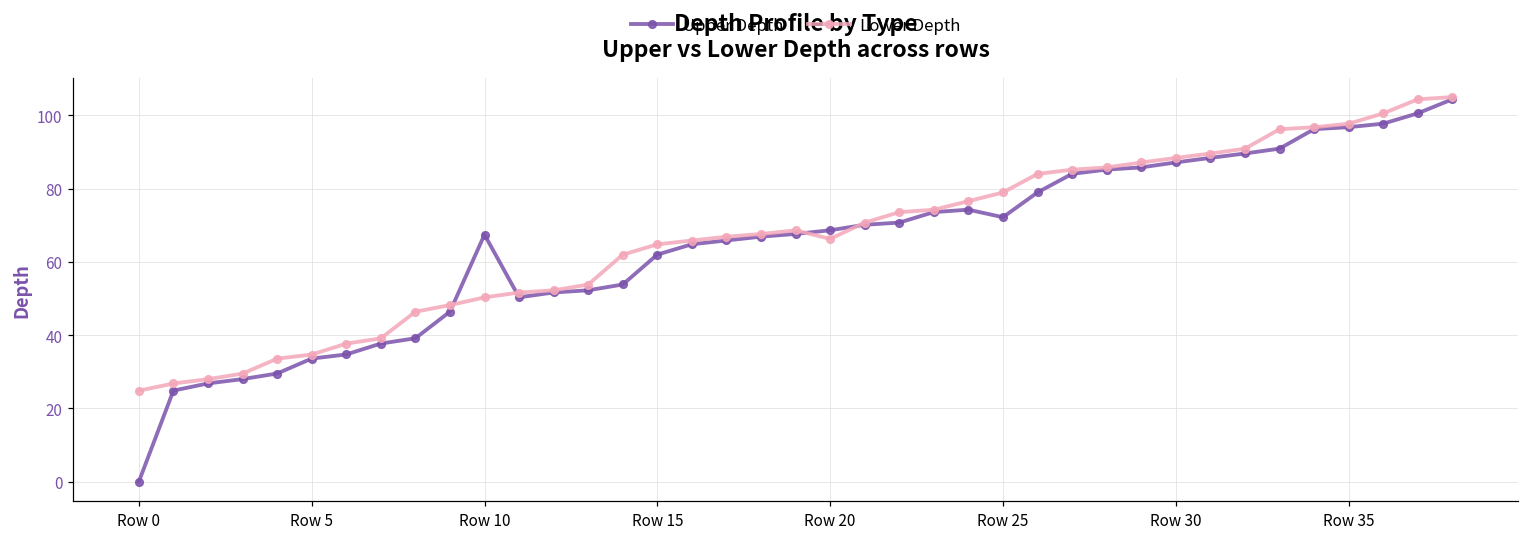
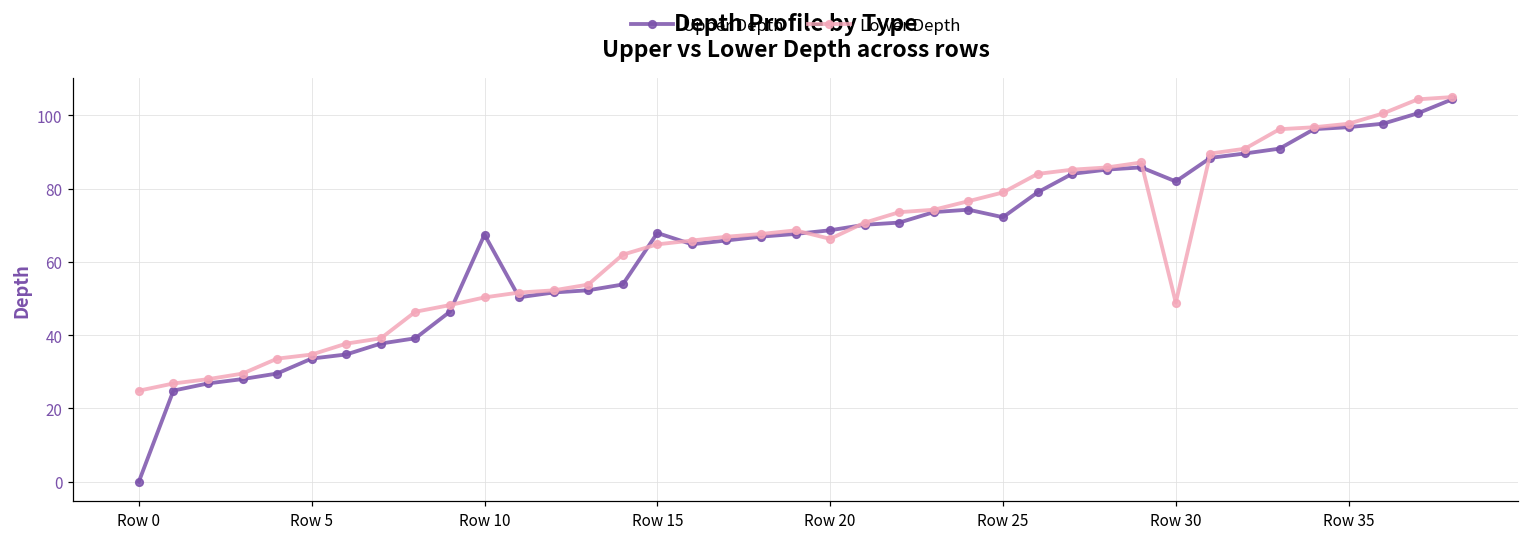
  {
    "Upper Depth": {
      "Row 0": 0,
      "Row 5": 34,
      "Row 10": 67,
-     "Row 15": 62,
+     "Row 15": 68,
      "Row 20": 69,
      "Row 25": 72,
-     "Row 30": 87,
+     "Row 30": 82,
      "Row 35": 97
    },
    "Lower Depth": {
      "Row 0": 25,
      "Row 5": 35,
      "Row 10": 50,
      "Row 15": 65,
      "Row 20": 66,
      "Row 25": 79,
-     "Row 30": 88,
+     "Row 30": 49,
      "Row 35": 98
    }
  }
